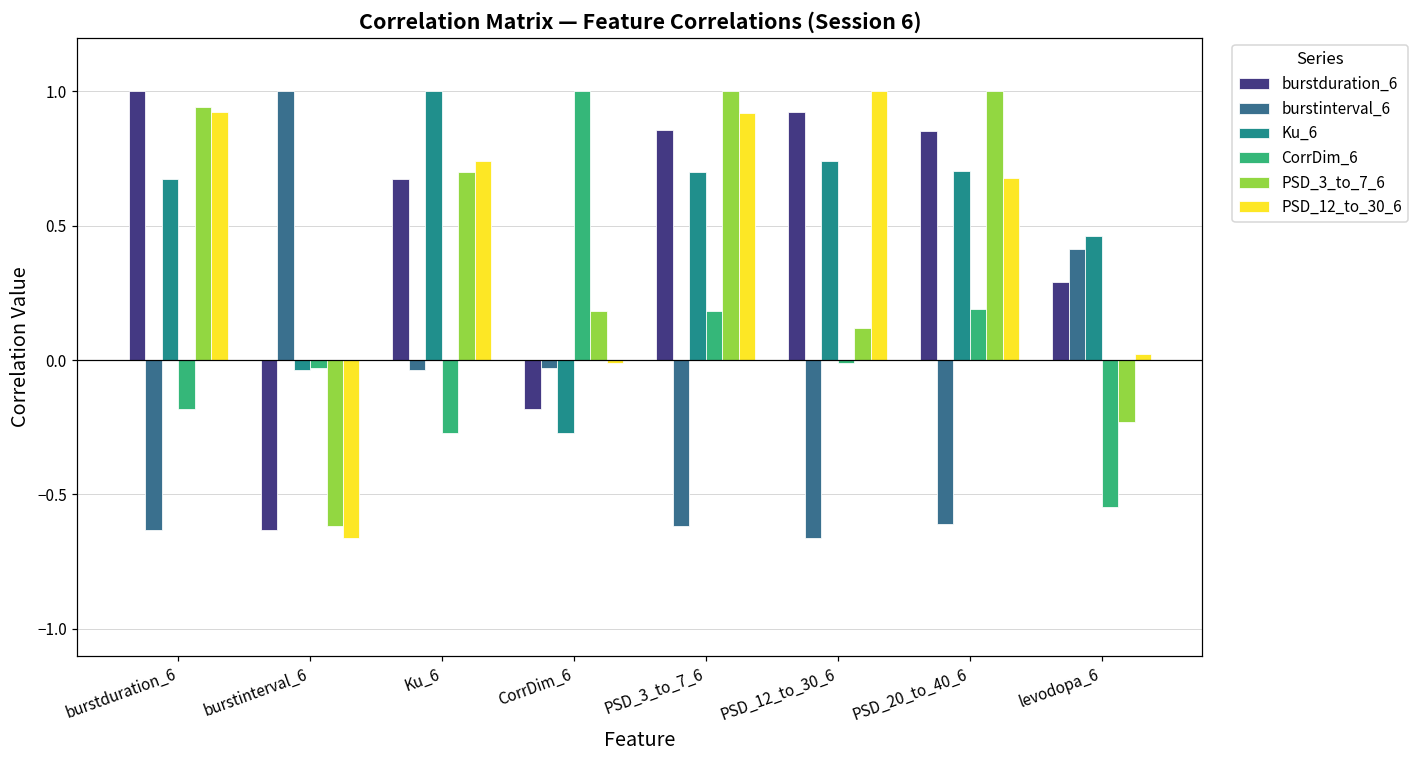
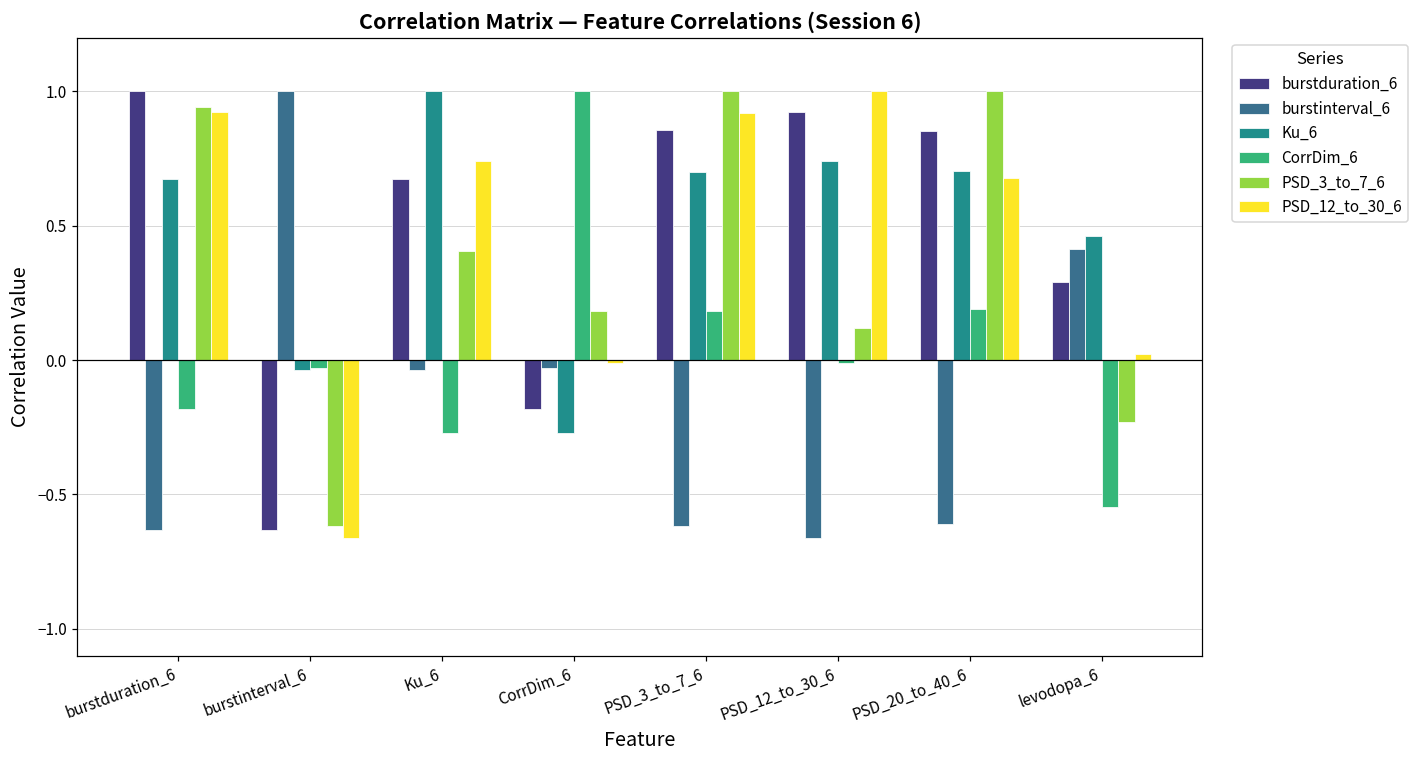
  {
    "PSD_3_to_7_6": {
      "burstduration_6": 0.94,
      "burstinterval_6": -0.62,
-     "Ku_6": 0.70,
+     "Ku_6": 0.41,
      "CorrDim_6": 0.18,
      "PSD_3_to_7_6": 1.00,
      "PSD_12_to_30_6": 0.12,
      "PSD_20_to_40_6": 1.00,
      "levodopa_6": -0.23
    },
    "PSD_12_to_30_6": {
      "burstduration_6": 0.92,
      "burstinterval_6": -0.66,
      "Ku_6": 0.74,
      "CorrDim_6": -0.01,
      "PSD_3_to_7_6": 0.92,
      "PSD_12_to_30_6": 1.00,
      "PSD_20_to_40_6": 0.68,
      "levodopa_6": 0.02
    }
  }
